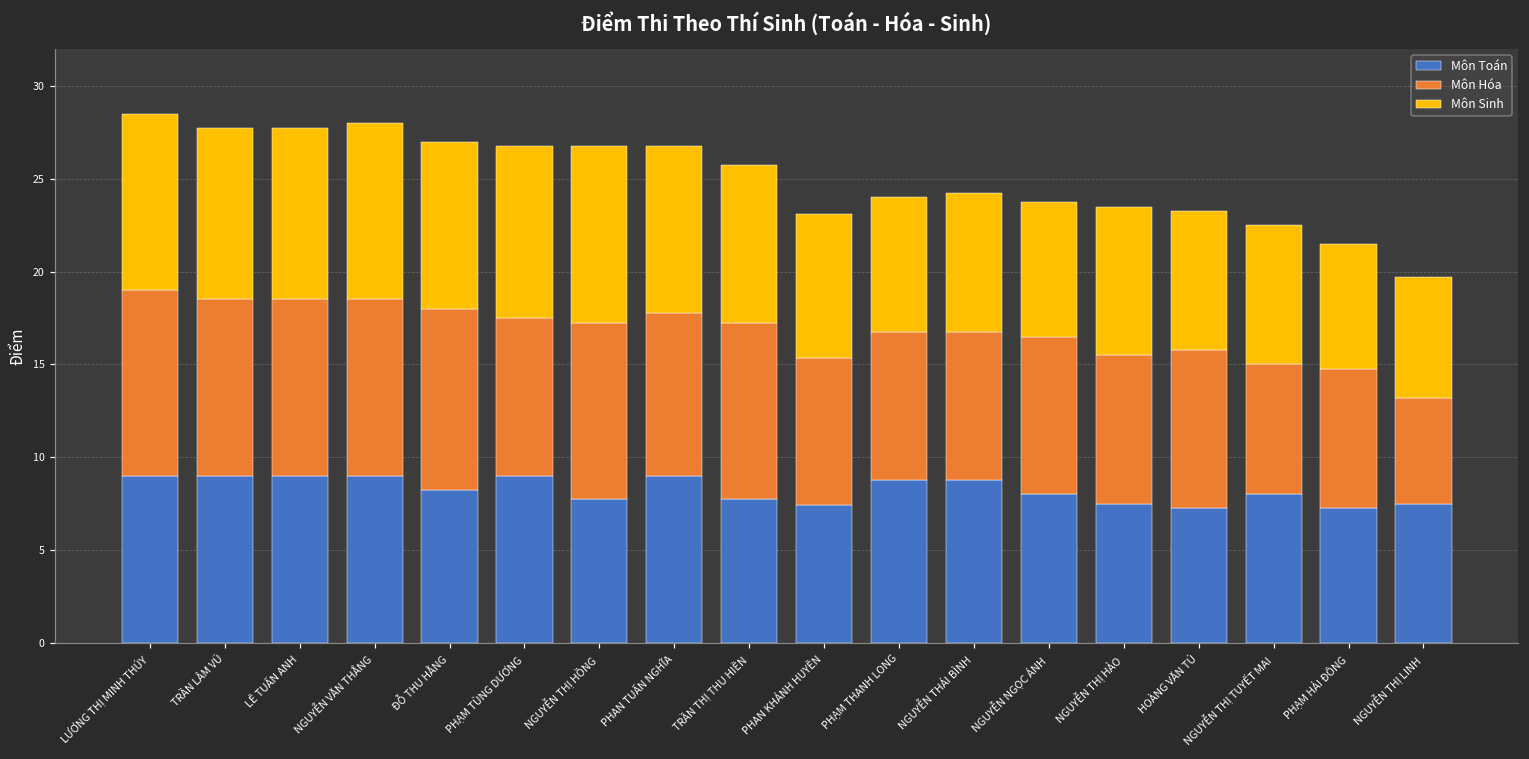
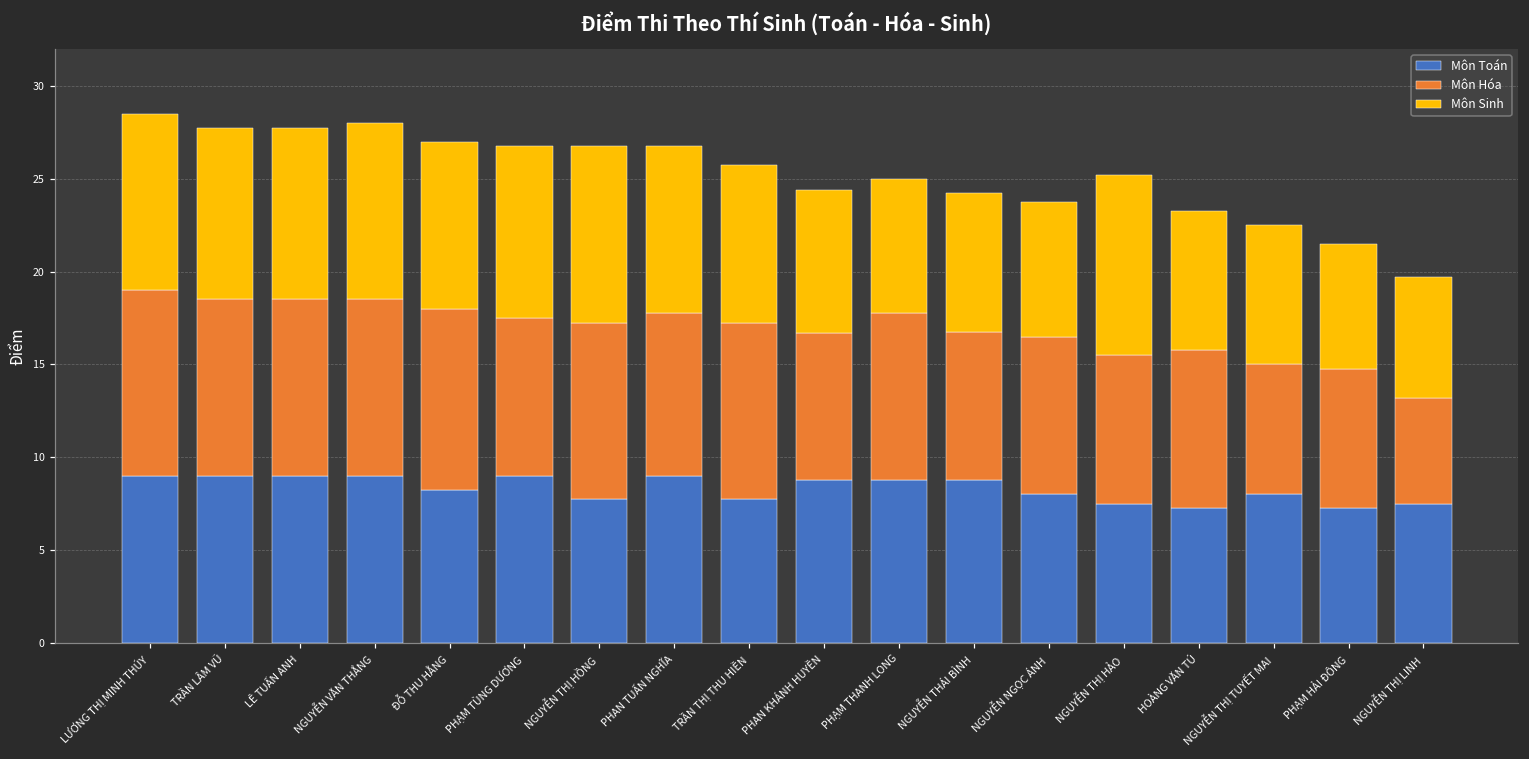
  {
    "Môn Toán": {
      "LƯƠNG THỊ MINH THÚY": 9.0,
      "TRẦN LÂM VŨ": 9.0,
      "LÊ TUẤN ANH": 9.0,
      "NGUYỄN VĂN THẮNG": 9.0,
      "ĐỖ THU HẰNG": 8.3,
      "PHẠM TÙNG DƯƠNG": 9.0,
      "NGUYỄN THỊ HỒNG": 7.8,
      "PHAN TUẤN NGHĨA": 9.0,
      "TRẦN THỊ THU HIỀN": 7.8,
-     "PHAN KHÁNH HUYỀN": 7.4,
+     "PHAN KHÁNH HUYỀN": 8.8,
      "PHẠM THANH LONG": 8.8,
      "NGUYỄN THÁI BÌNH": 8.8,
      "NGUYỄN NGỌC ÁNH": 8.0,
      "NGUYỄN THỊ HẢO": 7.5,
      "HOÀNG VĂN TÚ": 7.3,
      "NGUYỄN THỊ TUYẾT MAI": 8.0,
      "PHẠM HẢI ĐÔNG": 7.3,
      "NGUYỄN THỊ LINH": 7.5
    },
    "Môn Hóa": {
      "LƯƠNG THỊ MINH THÚY": 10,
      "TRẦN LÂM VŨ": 9.5,
      "LÊ TUẤN ANH": 9.5,
      "NGUYỄN VĂN THẮNG": 9.5,
      "ĐỖ THU HẰNG": 9.8,
      "PHẠM TÙNG DƯƠNG": 8.5,
      "NGUYỄN THỊ HỒNG": 9.5,
      "PHAN TUẤN NGHĨA": 8.8,
      "TRẦN THỊ THU HIỀN": 9.5,
      "PHAN KHÁNH HUYỀN": 8,
-     "PHẠM THANH LONG": 8,
+     "PHẠM THANH LONG": 9,
      "NGUYỄN THÁI BÌNH": 8,
      "NGUYỄN NGỌC ÁNH": 8.5,
      "NGUYỄN THỊ HẢO": 8,
      "HOÀNG VĂN TÚ": 8.5,
      "NGUYỄN THỊ TUYẾT MAI": 7,
      "PHẠM HẢI ĐÔNG": 7.5,
      "NGUYỄN THỊ LINH": 5.7
    },
    "Môn Sinh": {
      "LƯƠNG THỊ MINH THÚY": 9.5,
      "TRẦN LÂM VŨ": 9.3,
      "LÊ TUẤN ANH": 9.3,
      "NGUYỄN VĂN THẮNG": 9.5,
      "ĐỖ THU HẰNG": 9.0,
      "PHẠM TÙNG DƯƠNG": 9.3,
      "NGUYỄN THỊ HỒNG": 9.5,
      "PHAN TUẤN NGHĨA": 9.0,
      "TRẦN THỊ THU HIỀN": 8.5,
      "PHAN KHÁNH HUYỀN": 7.8,
      "PHẠM THANH LONG": 7.3,
      "NGUYỄN THÁI BÌNH": 7.5,
      "NGUYỄN NGỌC ÁNH": 7.3,
-     "NGUYỄN THỊ HẢO": 8.0,
+     "NGUYỄN THỊ HẢO": 9.7,
      "HOÀNG VĂN TÚ": 7.5,
      "NGUYỄN THỊ TUYẾT MAI": 7.5,
      "PHẠM HẢI ĐÔNG": 6.8,
      "NGUYỄN THỊ LINH": 6.5
    }
  }
